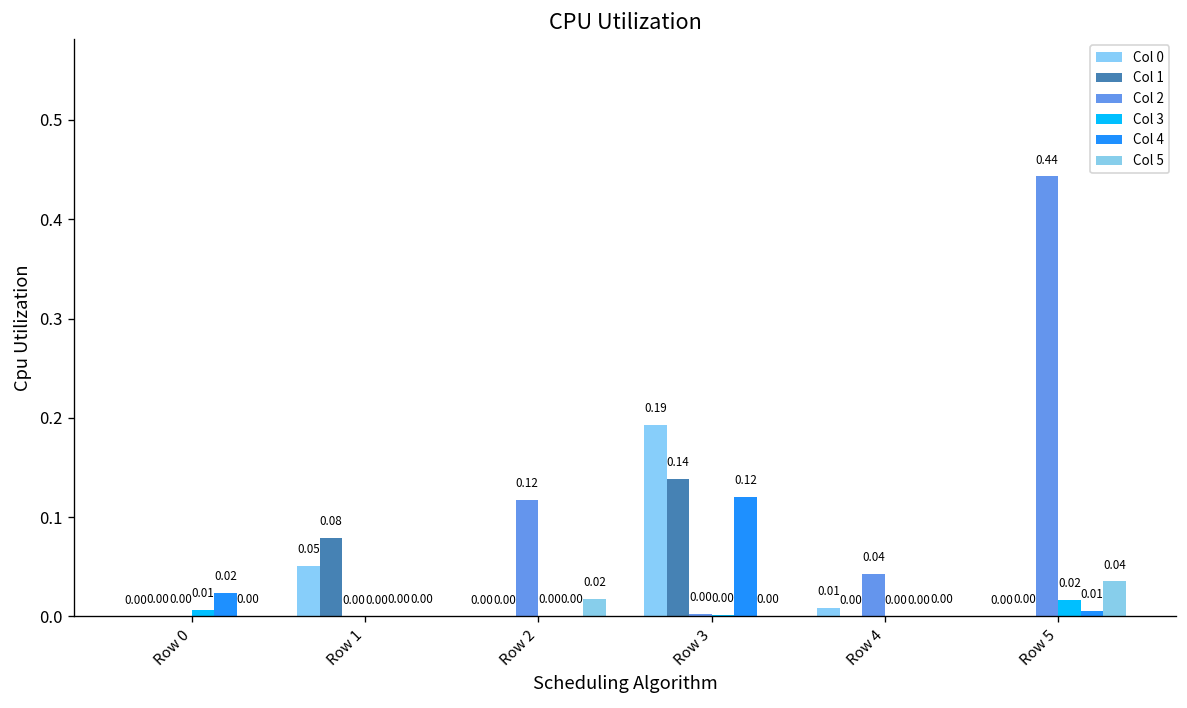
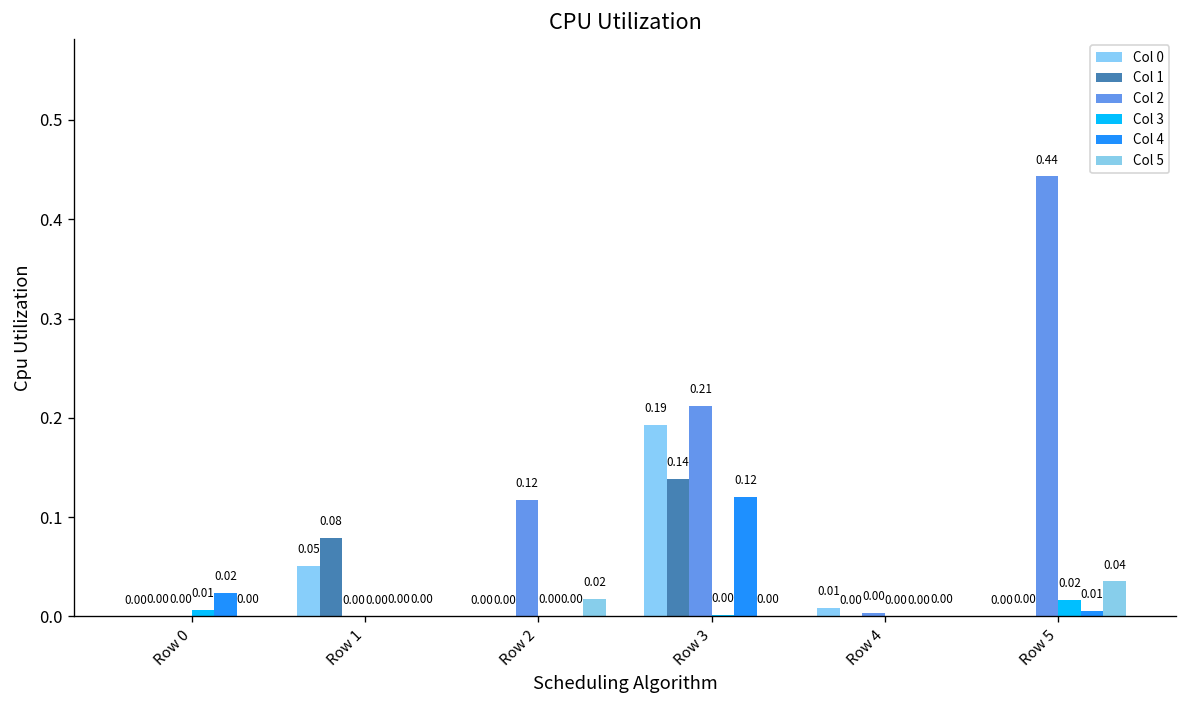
  {
    "Col 1": {
      "Row 0": 0.00,
      "Row 1": 0.08,
      "Row 2": 0.00,
      "Row 3": 0.14,
      "Row 4": 0.00,
      "Row 5": 0.00
    },
    "Col 2": {
      "Row 0": 0.00,
      "Row 1": 0.00,
      "Row 2": 0.12,
-     "Row 3": 0.00,
-     "Row 4": 0.04,
+     "Row 3": 0.21,
+     "Row 4": 0.00,
      "Row 5": 0.44
    }
  }
